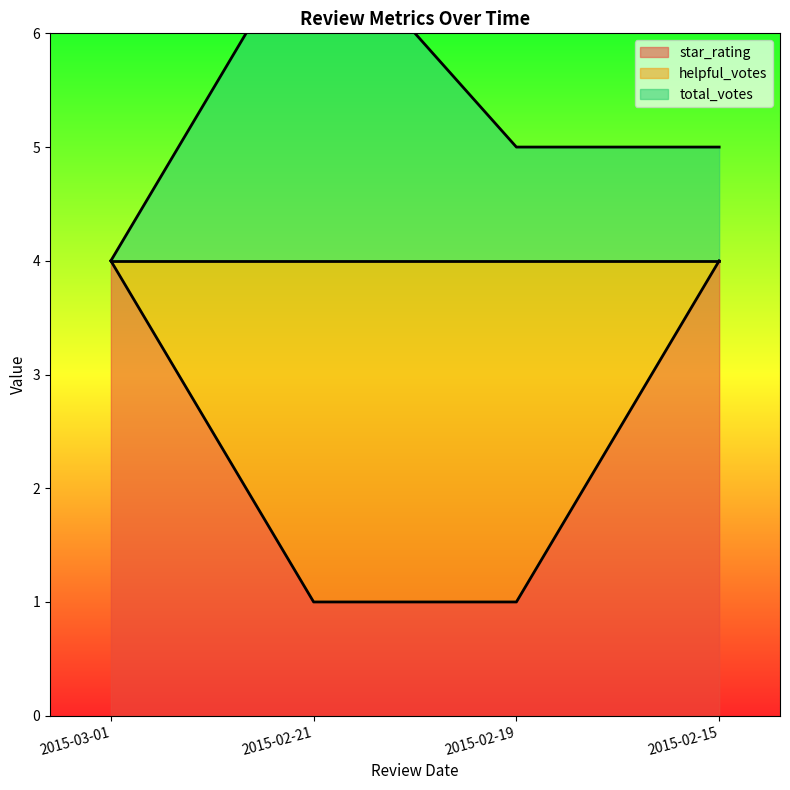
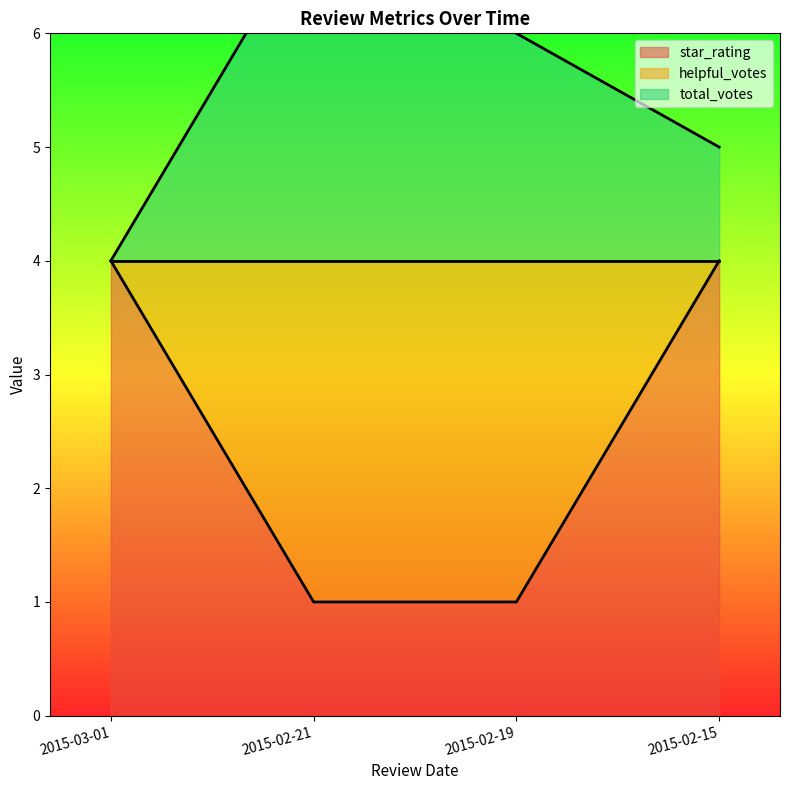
  {
    "star_rating": {
      "2015-02-21": 1,
      "2015-02-19": 1
    },
    "helpful_votes": {
      "2015-02-21": 4,
      "2015-02-19": 4
    },
    "total_votes": {
-     "2015-02-19": 1,
+     "2015-02-19": 2,
      "2015-02-15": 1
    }
  }
